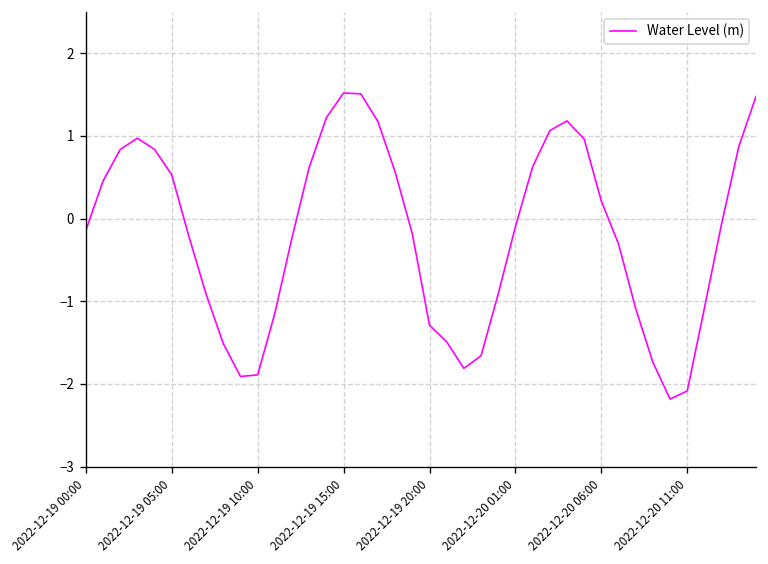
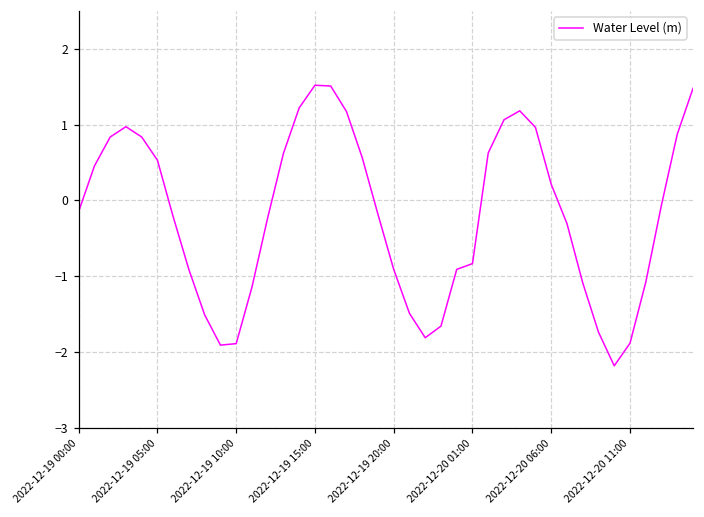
  {
    "2022-12-19 00:00": -0.1,
    "2022-12-19 05:00": 0.5,
    "2022-12-19 10:00": -1.9,
    "2022-12-19 15:00": 1.5,
-   "2022-12-19 20:00": -1.3,
-   "2022-12-20 01:00": -0.1,
+   "2022-12-19 20:00": -0.9,
+   "2022-12-20 01:00": -0.8,
    "2022-12-20 06:00": 0.2,
-   "2022-12-20 11:00": -2.1
+   "2022-12-20 11:00": -1.9
  }
